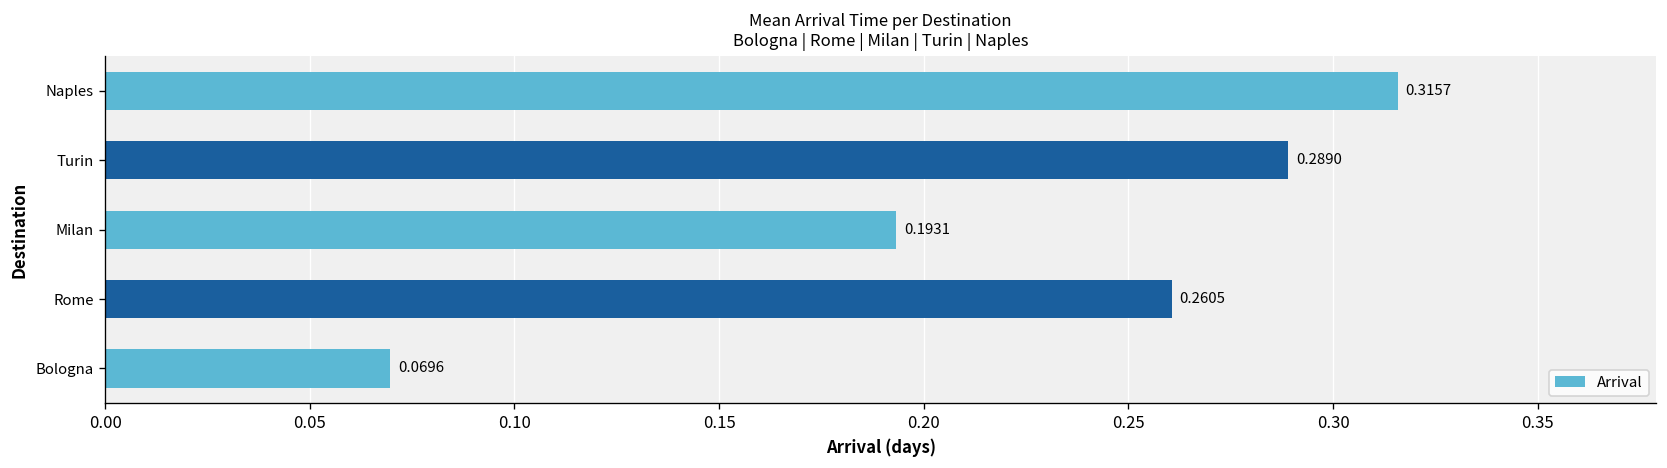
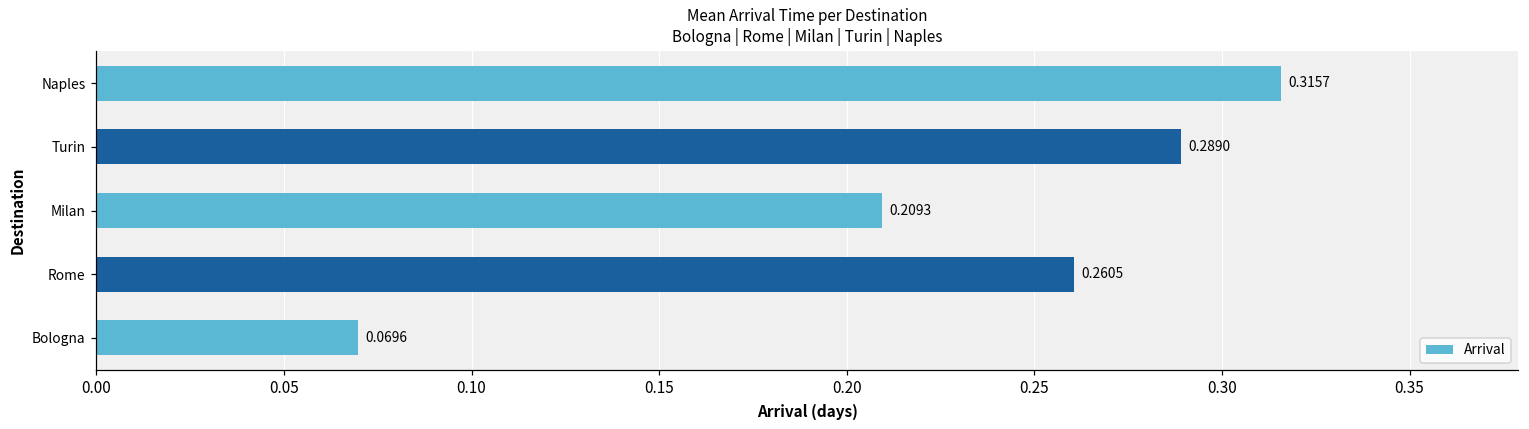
  {
    "Naples": 0.3157,
    "Turin": 0.2890,
-   "Milan": 0.1931,
+   "Milan": 0.2093,
    "Rome": 0.2605,
    "Bologna": 0.0696
  }
